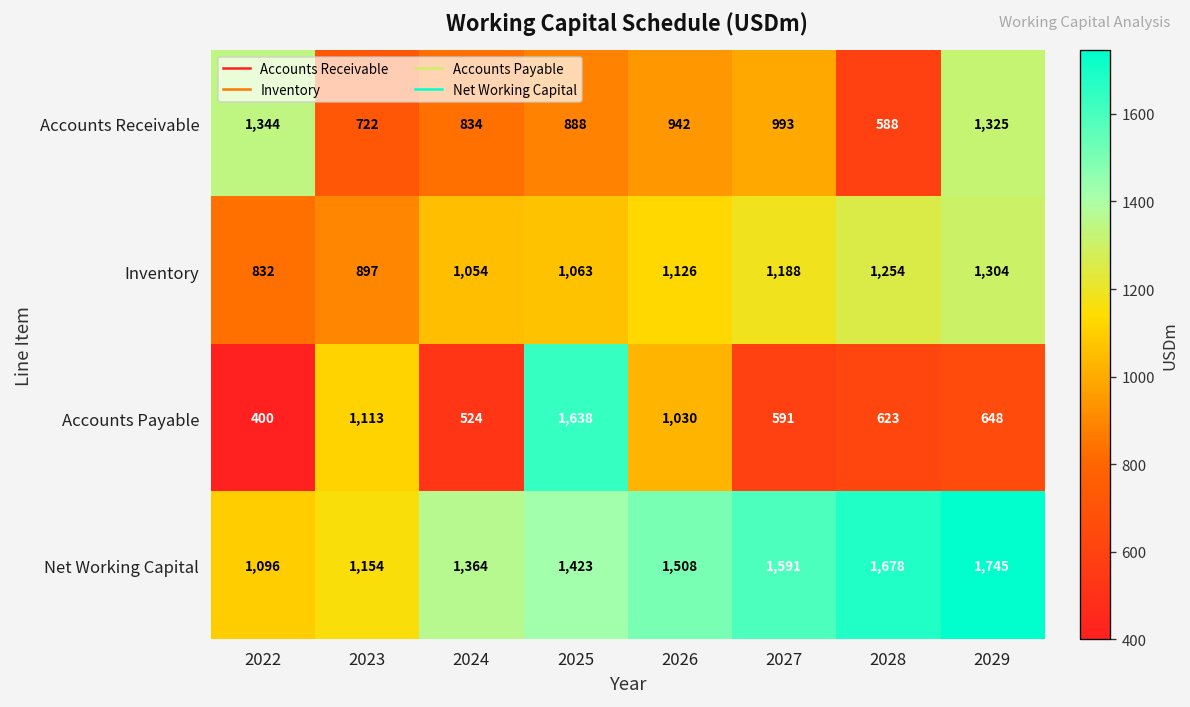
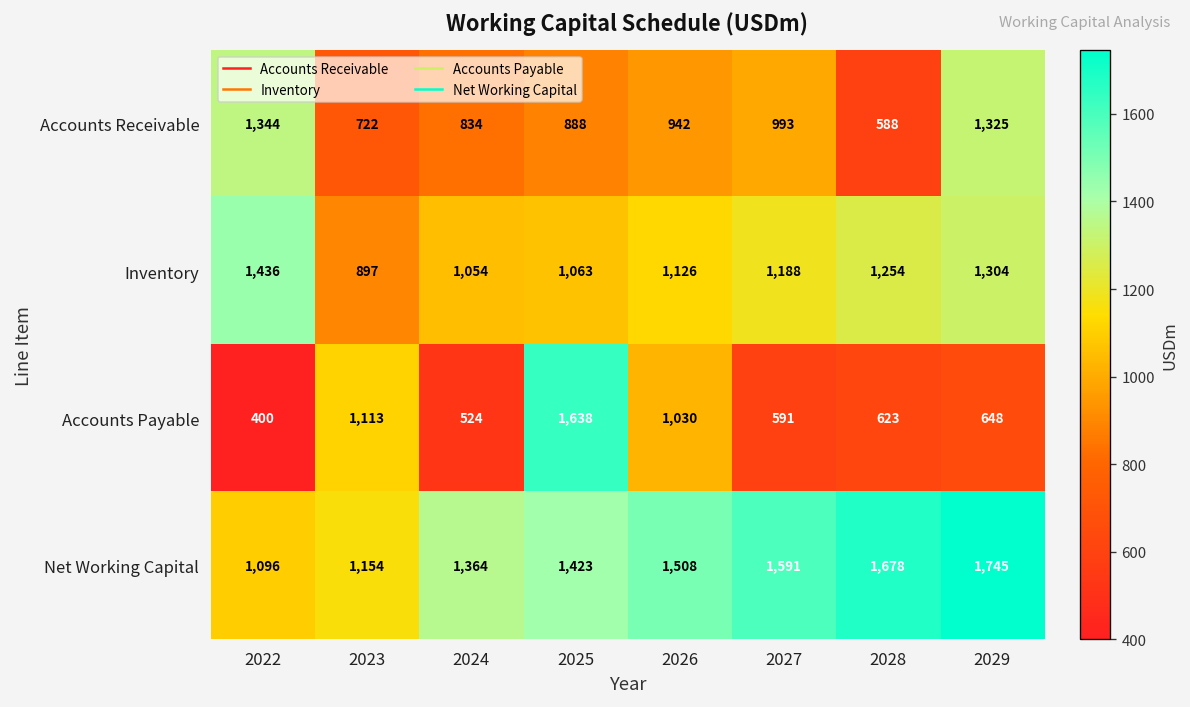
  {
    "Accounts Receivable": {
      "2022": "1,344",
      "2023": "722",
      "2024": "834",
      "2025": "888",
      "2026": "942",
      "2027": "993",
      "2028": "588",
      "2029": "1,325"
    },
    "Inventory": {
-     "2022": "832",
+     "2022": "1,436",
      "2023": "897",
      "2024": "1,054",
      "2025": "1,063",
      "2026": "1,126",
      "2027": "1,188",
      "2028": "1,254",
      "2029": "1,304"
    },
    "Accounts Payable": {
      "2022": "400",
      "2023": "1,113",
      "2024": "524",
      "2025": "1,638",
      "2026": "1,030",
      "2027": "591",
      "2028": "623",
      "2029": "648"
    },
    "Net Working Capital": {
      "2022": "1,096",
      "2023": "1,154",
      "2024": "1,364",
      "2025": "1,423",
      "2026": "1,508",
      "2027": "1,591",
      "2028": "1,678",
      "2029": "1,745"
    }
  }
